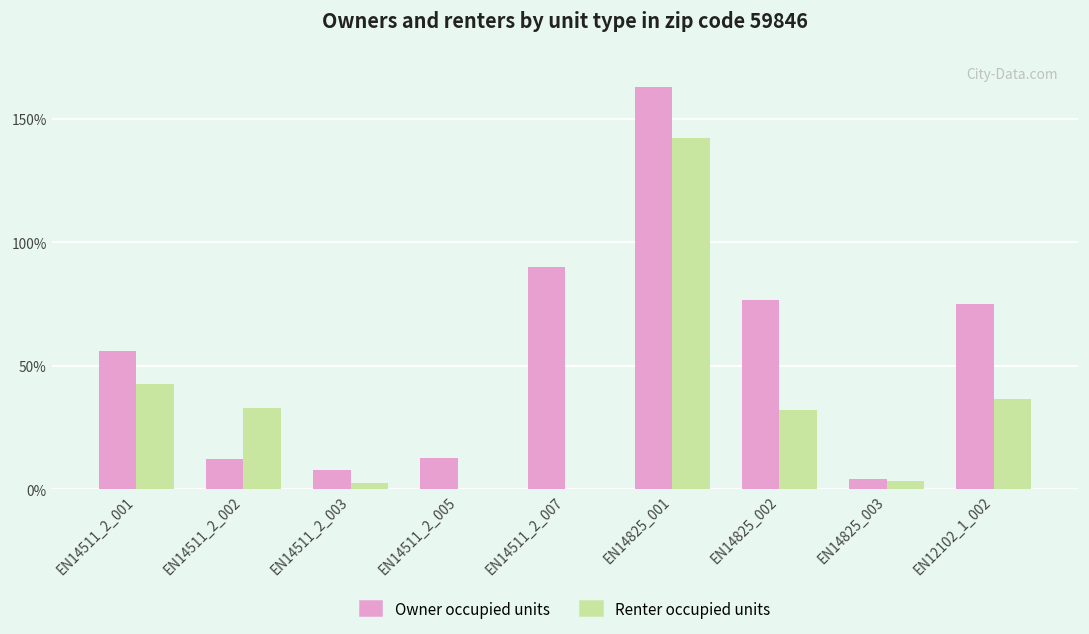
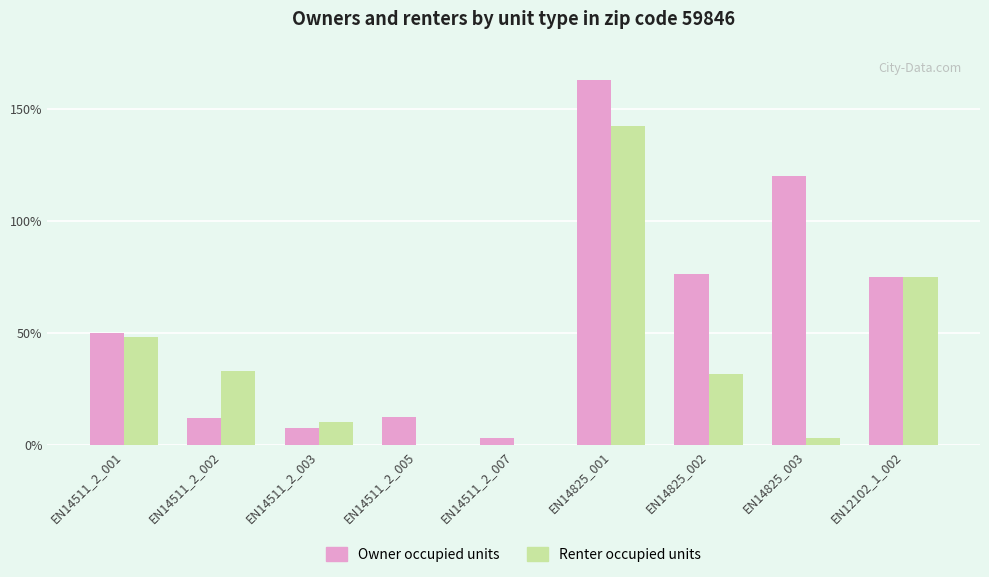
  {
    "Owner occupied units": {
-     "EN14511_2_001": "56%",
+     "EN14511_2_001": "50%",
      "EN14511_2_002": "12%",
      "EN14511_2_003": "8%",
      "EN14511_2_005": "13%",
-     "EN14511_2_007": "90%",
+     "EN14511_2_007": "3%",
      "EN14825_001": "163%",
      "EN14825_002": "77%",
-     "EN14825_003": "4%",
+     "EN14825_003": "120%",
      "EN12102_1_002": "75%"
    },
    "Renter occupied units": {
-     "EN14511_2_001": "43%",
+     "EN14511_2_001": "48%",
      "EN14511_2_002": "33%",
-     "EN14511_2_003": "3%",
+     "EN14511_2_003": "11%",
      "EN14511_2_005": "0%",
      "EN14511_2_007": "0%",
      "EN14825_001": "142%",
      "EN14825_002": "32%",
      "EN14825_003": "3%",
-     "EN12102_1_002": "37%"
+     "EN12102_1_002": "75%"
    }
  }
